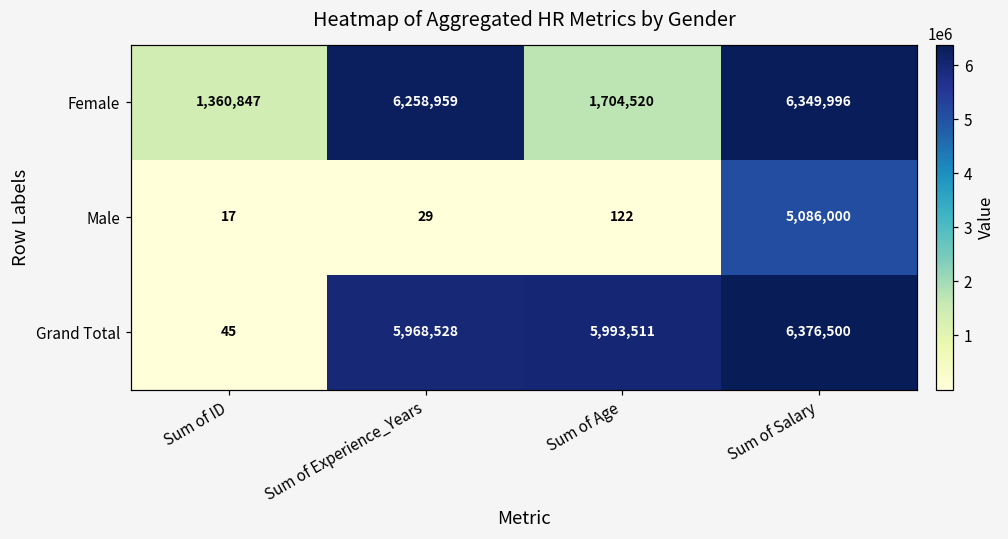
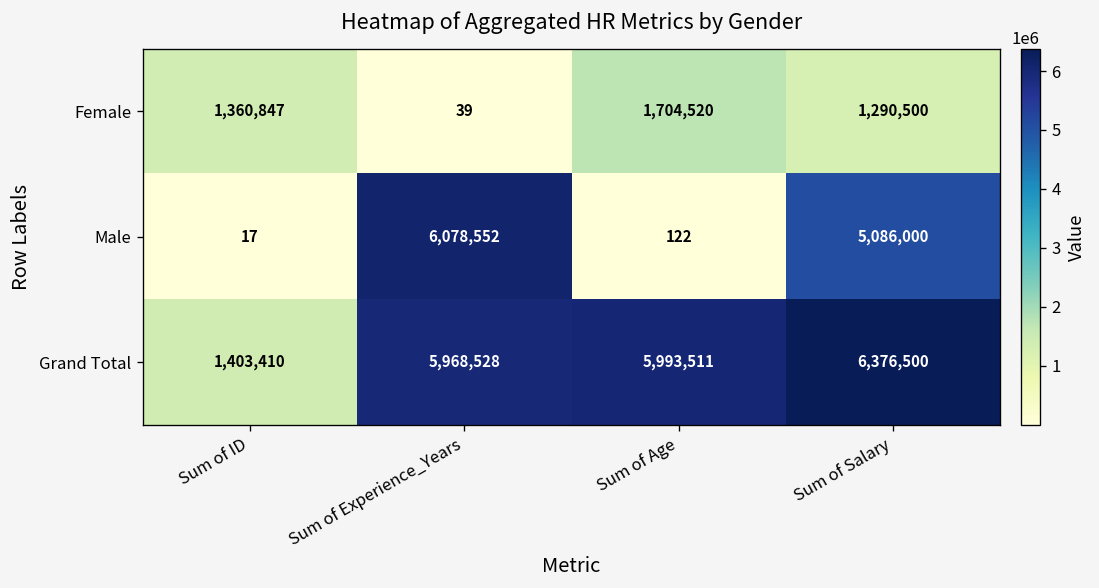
  {
    "Female": {
      "Sum of ID": "1,360,847",
-     "Sum of Experience_Years": "6,258,959",
+     "Sum of Experience_Years": "39",
      "Sum of Age": "1,704,520",
-     "Sum of Salary": "6,349,996"
+     "Sum of Salary": "1,290,500"
    },
    "Male": {
      "Sum of ID": "17",
-     "Sum of Experience_Years": "29",
+     "Sum of Experience_Years": "6,078,552",
      "Sum of Age": "122",
      "Sum of Salary": "5,086,000"
    },
    "Grand Total": {
-     "Sum of ID": "45",
+     "Sum of ID": "1,403,410",
      "Sum of Experience_Years": "5,968,528",
      "Sum of Age": "5,993,511",
      "Sum of Salary": "6,376,500"
    }
  }
